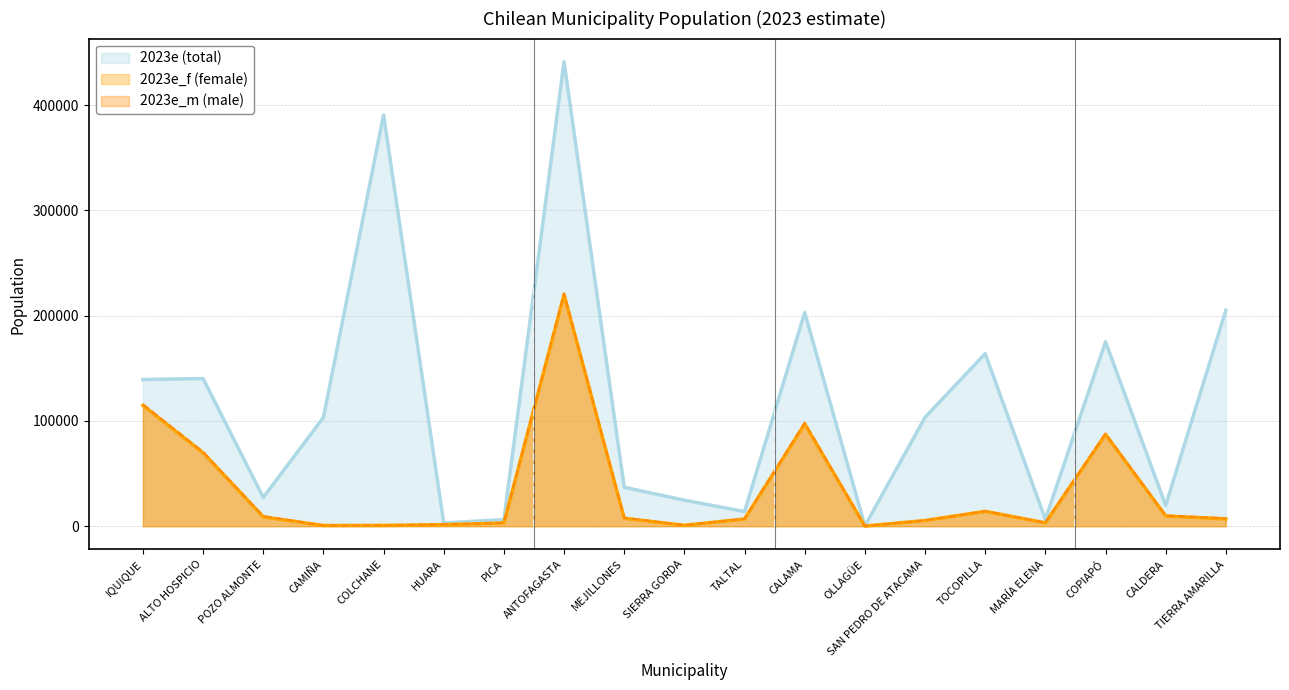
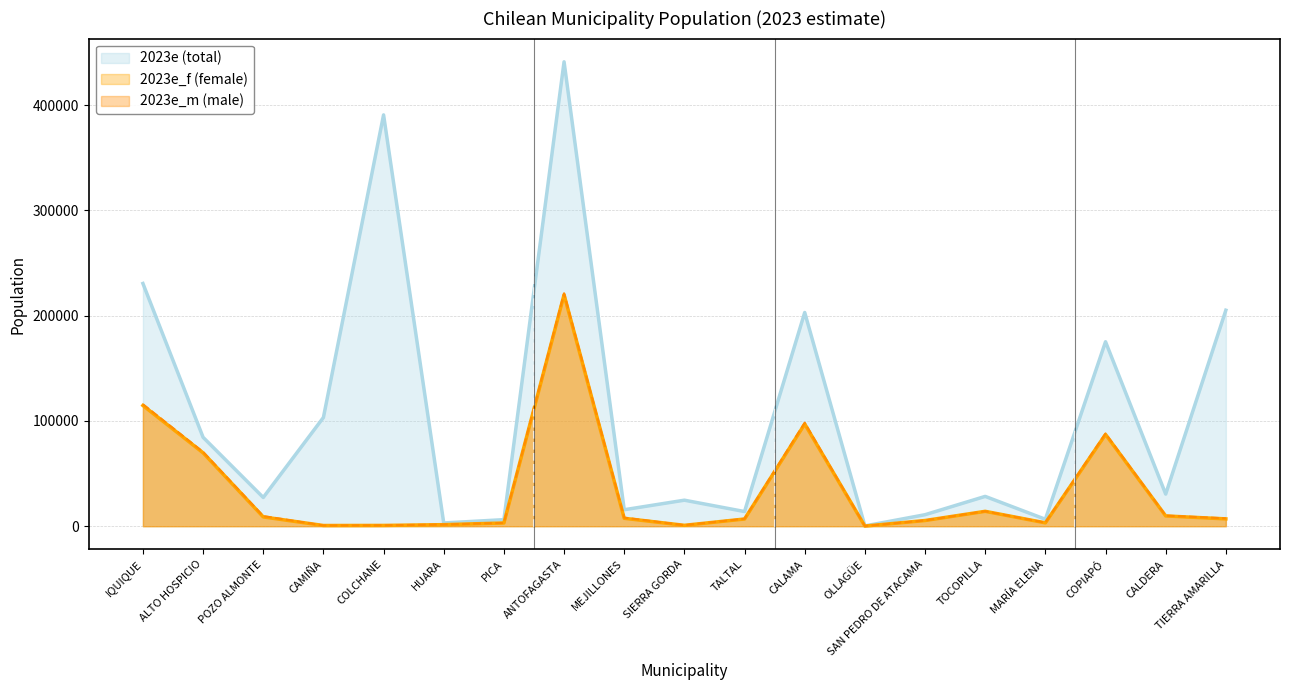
  {
    "2023e (total)": {
-     "IQUIQUE": 139000,
-     "ALTO HOSPICIO": 140000,
+     "IQUIQUE": 231000,
+     "ALTO HOSPICIO": 84000,
      "POZO ALMONTE": 27000,
      "CAMIÑA": 103000,
      "COLCHANE": 391000,
      "PICA": 6000,
      "ANTOFAGASTA": 441000,
-     "MEJILLONES": 37000,
+     "MEJILLONES": 16000,
      "SIERRA GORDA": 25000,
      "TALTAL": 14000,
      "CALAMA": 203000,
-     "SAN PEDRO DE ATACAMA": 103000,
-     "TOCOPILLA": 164000,
+     "SAN PEDRO DE ATACAMA": 11000,
+     "TOCOPILLA": 28000,
      "MARÍA ELENA": 7000,
      "COPIAPÓ": 175000,
-     "CALDERA": 20000,
+     "CALDERA": 31000,
      "TIERRA AMARILLA": 205000
    }
  }
